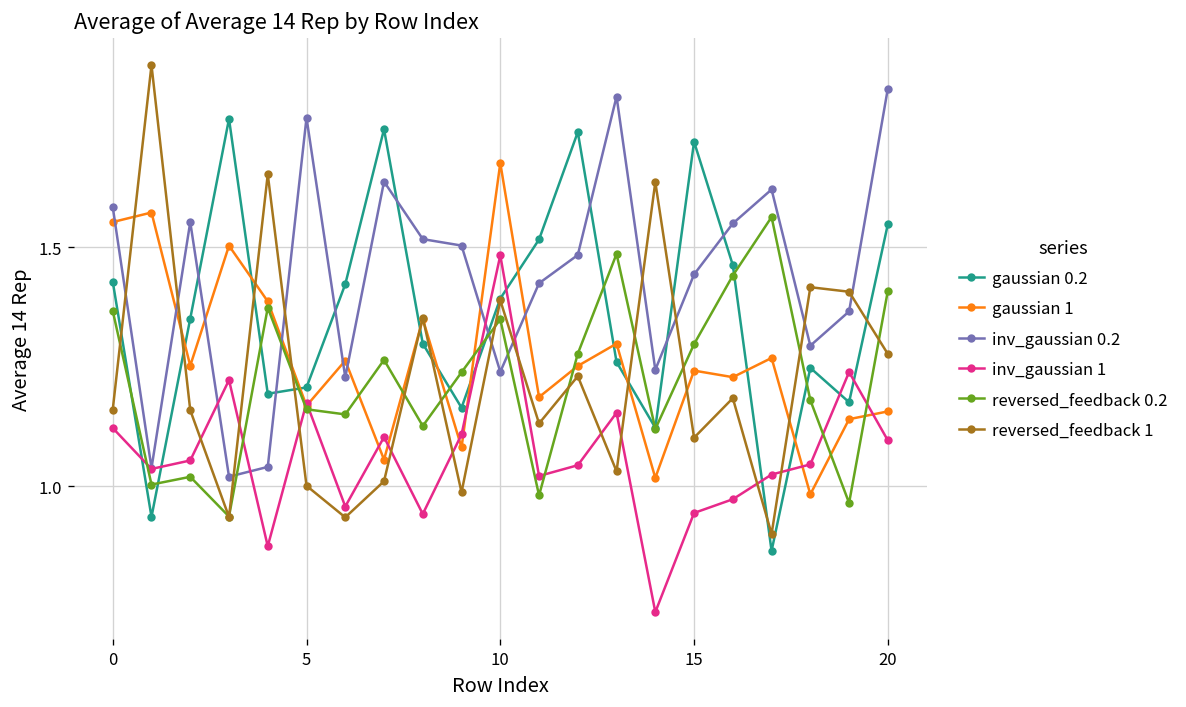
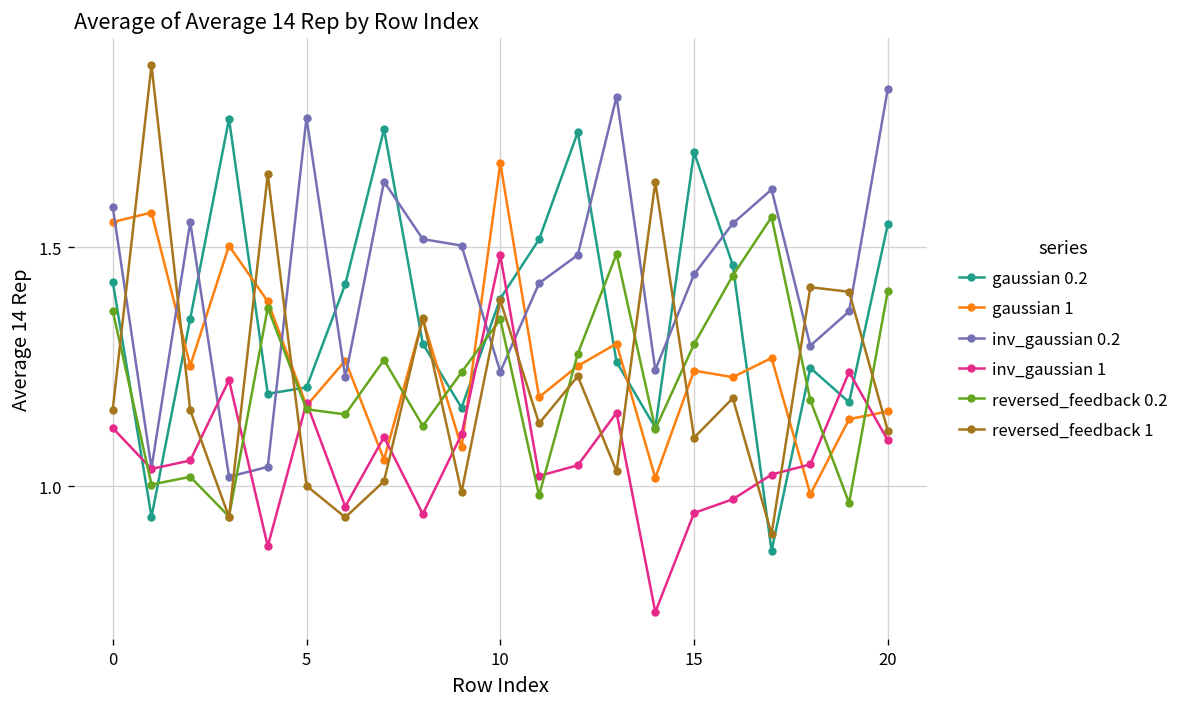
  {
    "gaussian 0.2": {
      "0": 1.43,
      "5": 1.21,
-     "15": 1.72,
+     "15": 1.70,
      "20": 1.55
    },
    "gaussian 1": {
      "0": 1.55,
      "5": 1.17,
      "10": 1.68,
      "15": 1.24,
      "20": 1.16
    },
    "inv_gaussian 0.2": {
      "0": 1.58,
      "5": 1.77,
      "10": 1.24,
      "15": 1.44,
      "20": 1.83
    },
    "inv_gaussian 1": {
      "0": 1.12,
      "5": 1.17,
      "10": 1.48,
      "15": 0.94,
      "20": 1.10
    },
    "reversed_feedback 0.2": {
      "0": 1.37,
      "5": 1.16,
      "10": 1.35,
      "15": 1.30,
      "20": 1.41
    },
    "reversed_feedback 1": {
      "0": 1.16,
      "5": 1.00,
      "15": 1.10,
-     "20": 1.28
+     "20": 1.12
    }
  }
